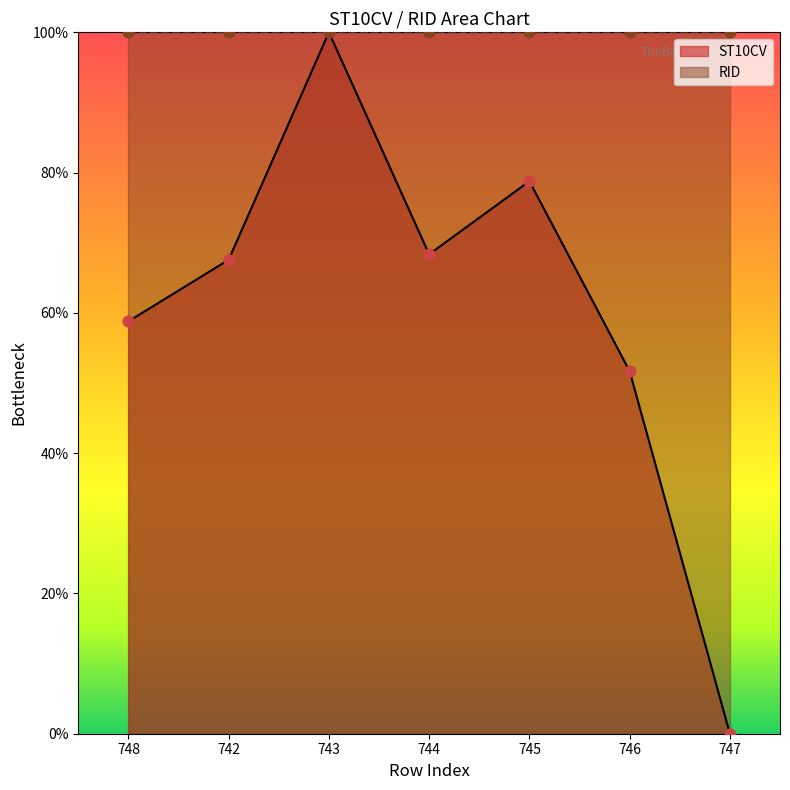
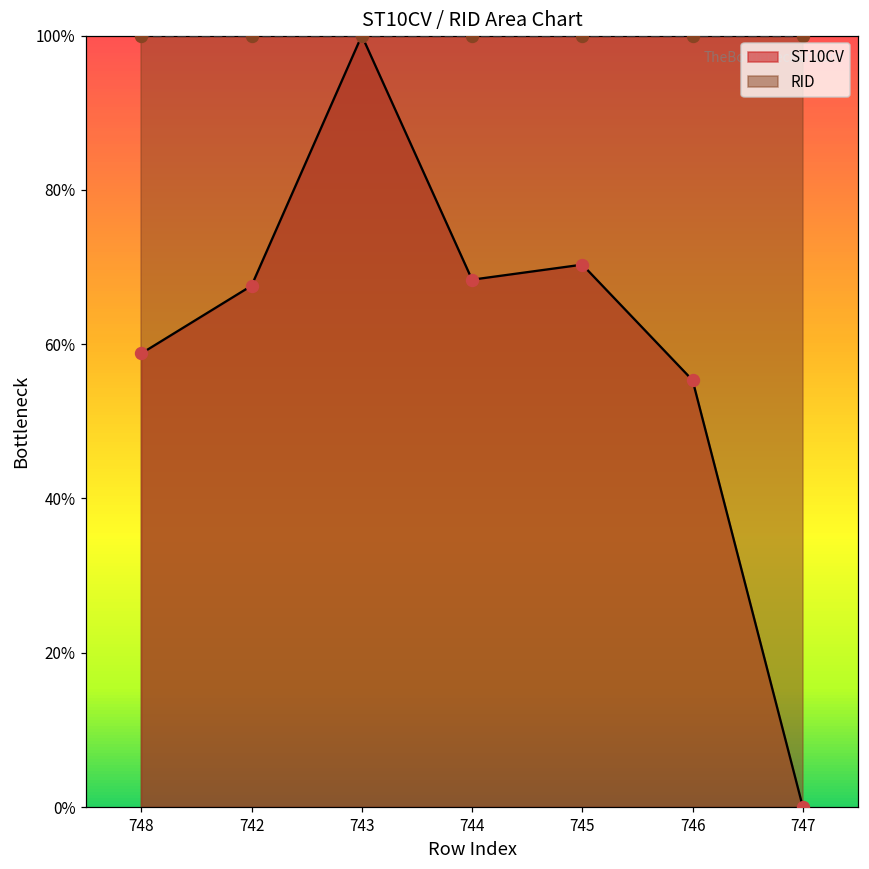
  {
    "ST10CV": {
      "748": "59%",
      "742": "68%",
      "744": "68%",
-     "745": "79%",
-     "746": "52%",
+     "745": "70%",
+     "746": "55%",
      "747": "0%"
    },
    "RID": {
      "748": "100%",
      "742": "100%",
      "744": "100%",
      "745": "100%",
      "746": "100%",
      "747": "100%"
    }
  }
